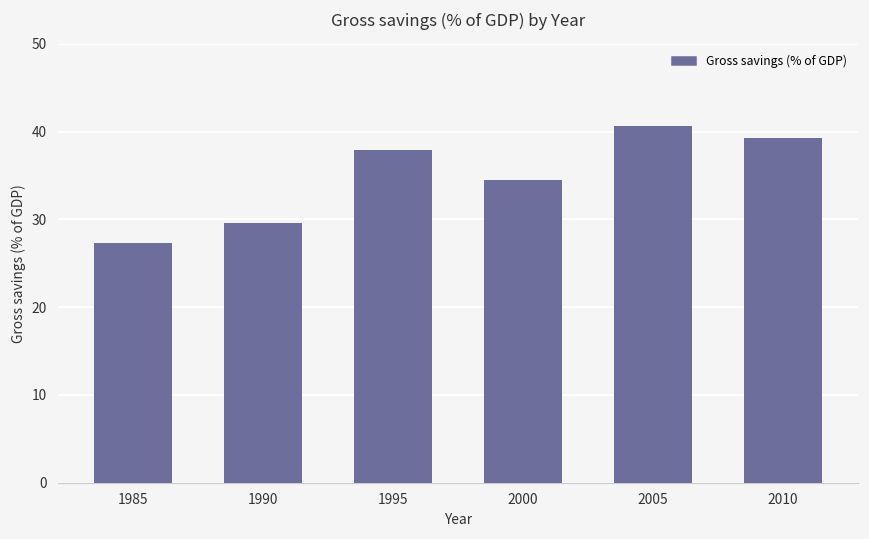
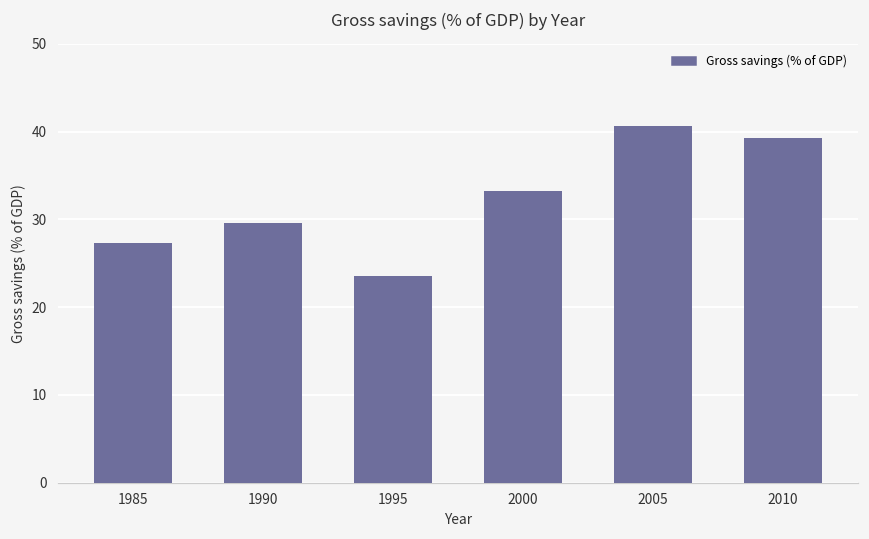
  {
    "1985": 27,
    "1990": 30,
-   "1995": 38,
-   "2000": 34,
+   "1995": 24,
+   "2000": 33,
    "2005": 41,
    "2010": 39
  }
